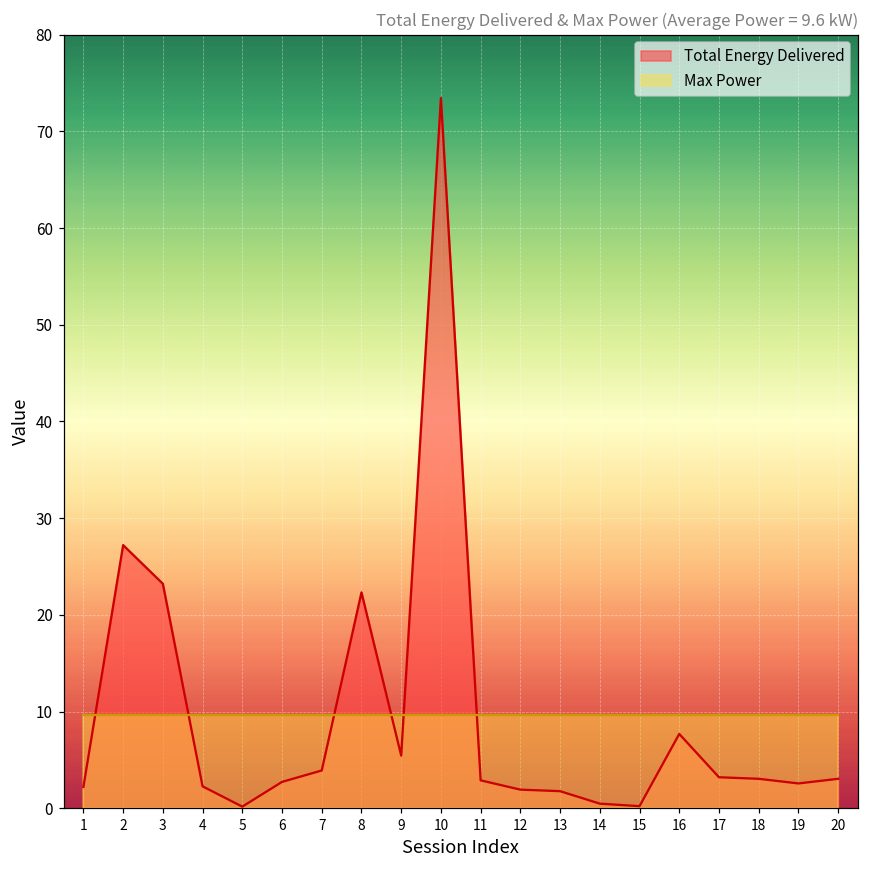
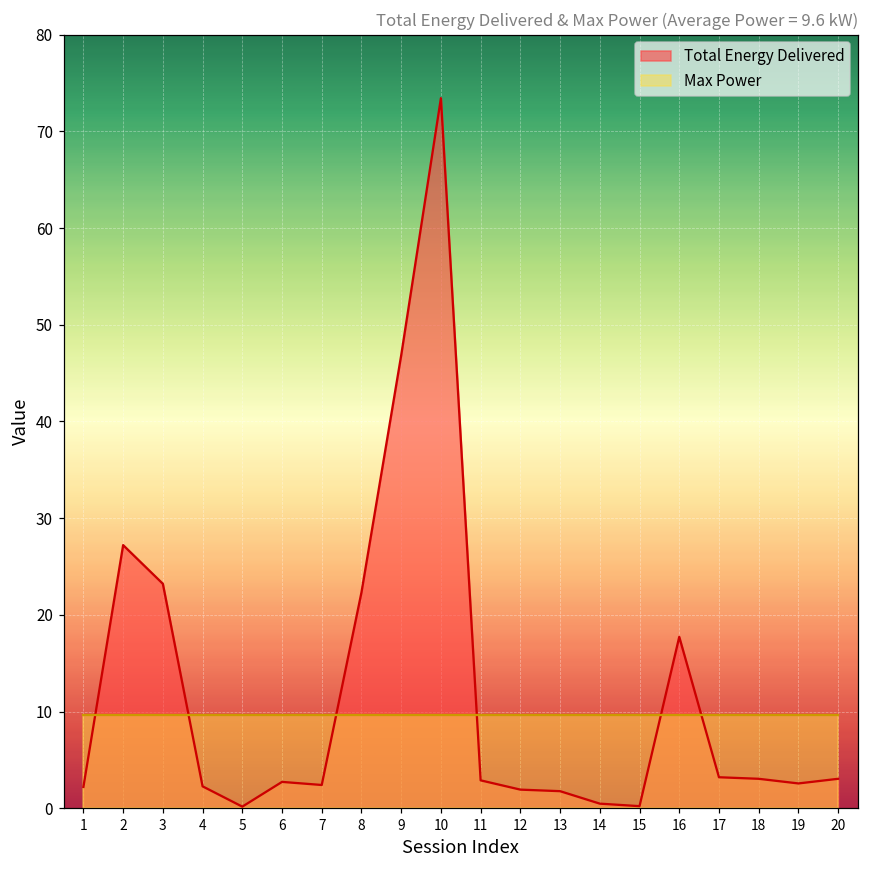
  {
    "Total Energy Delivered": {
      "1": 2,
      "2": 27,
      "3": 23,
      "4": 2,
      "5": 0,
      "6": 3,
-     "7": 4,
+     "7": 2,
      "8": 22,
-     "9": 5,
+     "9": 47,
      "10": 73,
      "11": 3,
      "12": 2,
      "13": 2,
      "14": 0,
      "15": 0,
-     "16": 8,
+     "16": 18,
      "17": 3,
      "18": 3,
      "19": 3,
      "20": 3
    },
    "Max Power": {
      "1": 10,
      "2": 10,
      "3": 10,
      "4": 10,
      "5": 10,
      "6": 10,
      "7": 10,
      "8": 10,
      "9": 10,
      "10": 10,
      "11": 10,
      "12": 10,
      "13": 10,
      "14": 10,
      "15": 10,
      "16": 10,
      "17": 10,
      "18": 10,
      "19": 10,
      "20": 10
    }
  }
